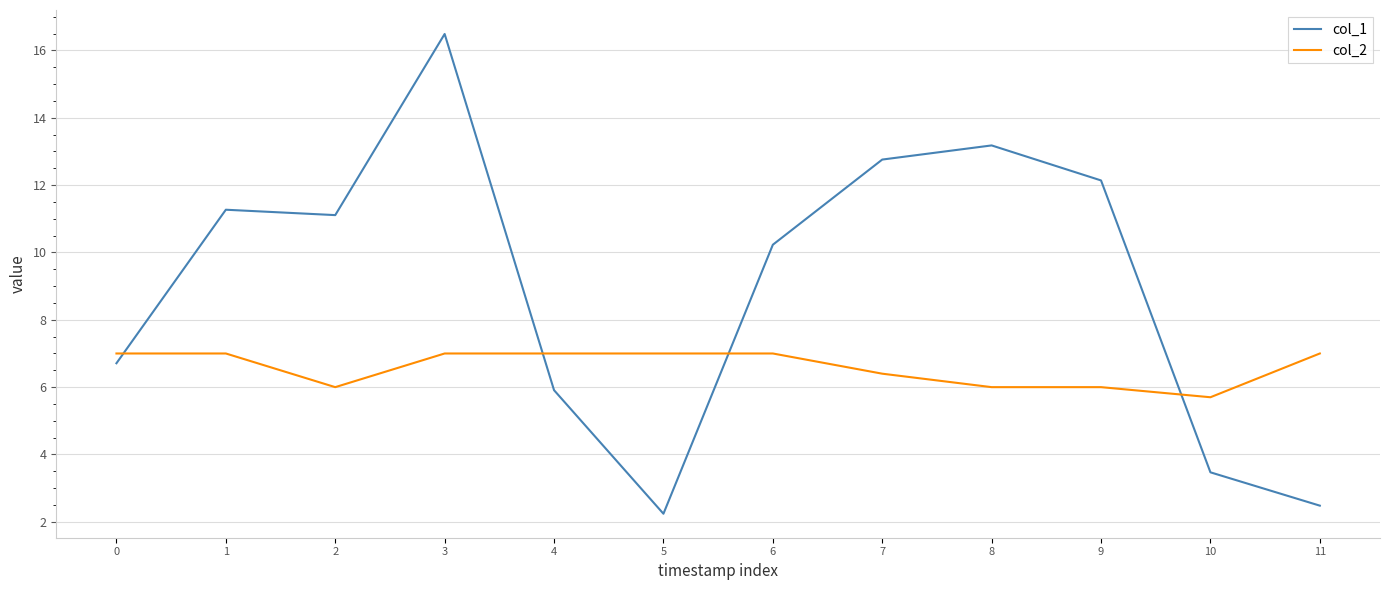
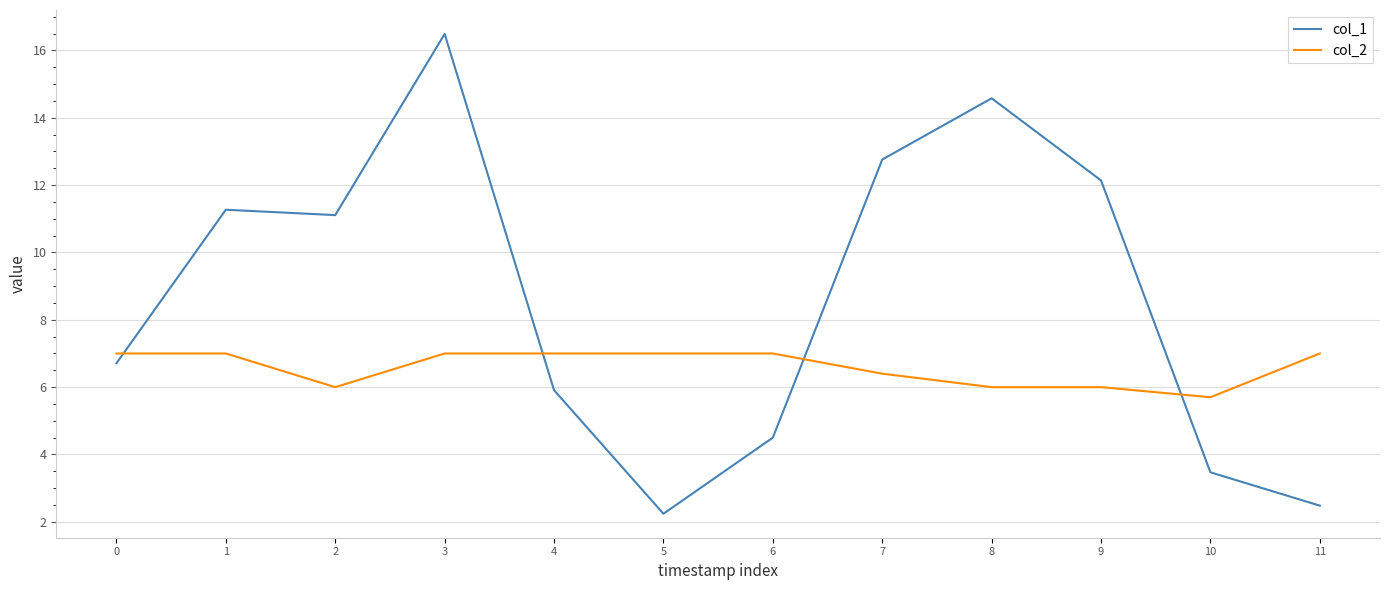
  {
    "col_1": {
      "0": 6.7,
      "1": 11.3,
      "2": 11.1,
      "3": 16.5,
      "4": 5.9,
      "5": 2.2,
-     "6": 10.2,
+     "6": 4.5,
      "7": 12.8,
-     "8": 13.2,
+     "8": 14.6,
      "9": 12.1,
      "10": 3.5,
      "11": 2.5
    },
    "col_2": {
      "0": 7.0,
      "1": 7.0,
      "2": 6.0,
      "3": 7.0,
      "4": 7.0,
      "5": 7.0,
      "6": 7.0,
      "7": 6.4,
      "8": 6.0,
      "9": 6.0,
      "10": 5.7,
      "11": 7.0
    }
  }
